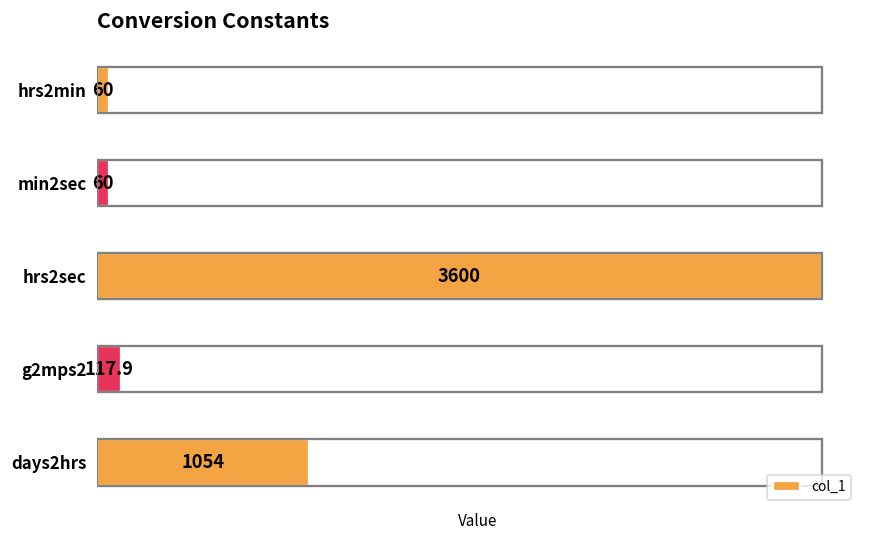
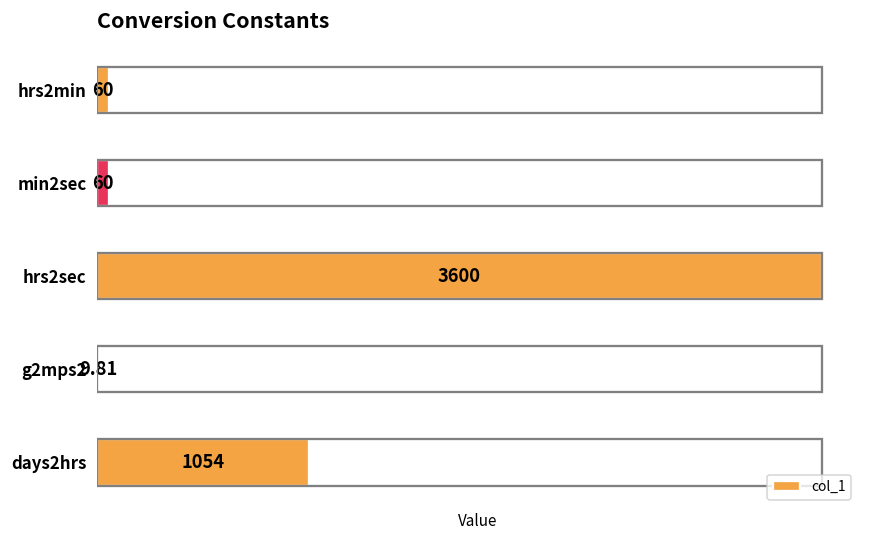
  {
    "hrs2min": 60,
    "min2sec": 60,
    "hrs2sec": 3600,
-   "g2mps2": 117.9,
+   "g2mps2": 9.81,
    "days2hrs": 1054
  }
